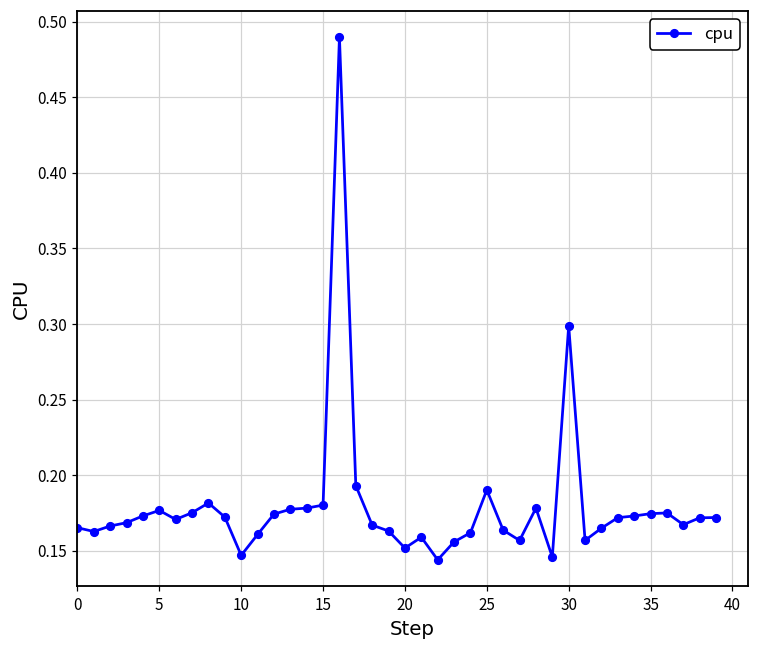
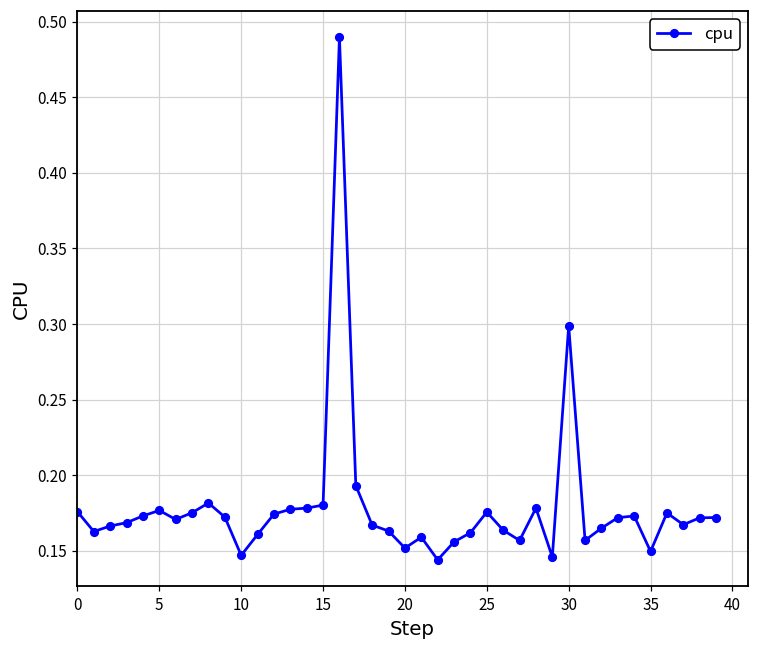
  {
-   "0": 0.165,
+   "0": 0.176,
    "5": 0.177,
    "10": 0.147,
    "15": 0.180,
    "20": 0.152,
-   "25": 0.190,
+   "25": 0.175,
    "30": 0.299,
-   "35": 0.174
+   "35": 0.149
  }
